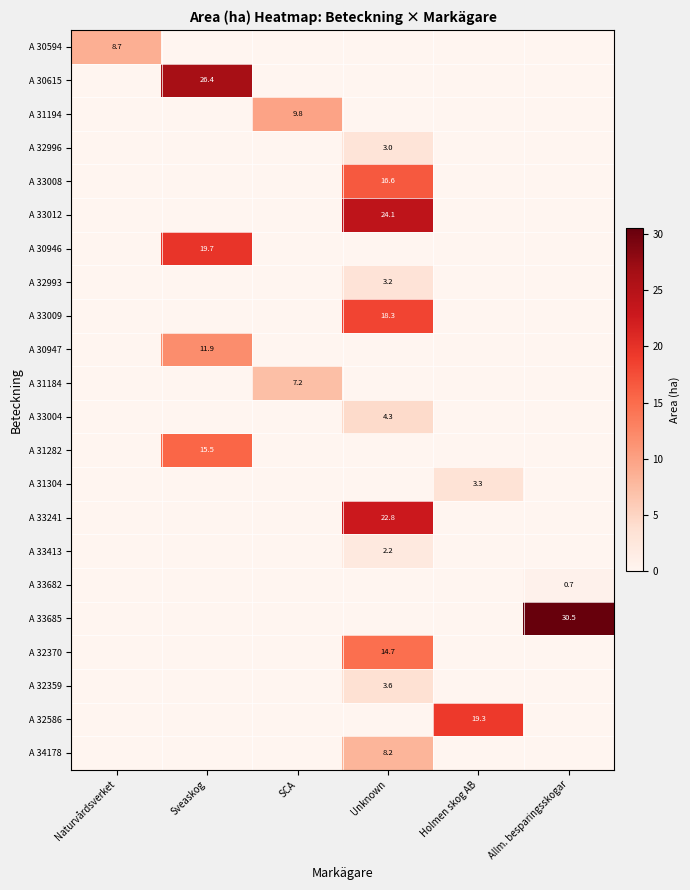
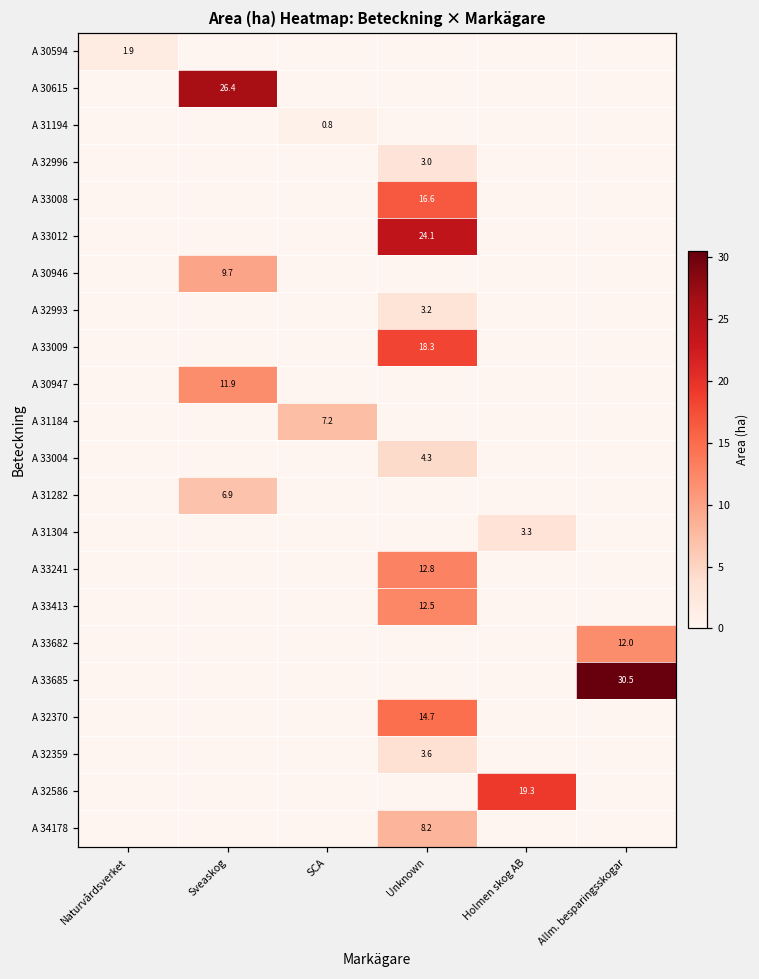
  {
    "A 30594": {
-     "Naturvårdsverket": 8.7
+     "Naturvårdsverket": 1.9
    },
    "A 30615": {
      "Sveaskog": 26.4
    },
    "A 31194": {
-     "SCA": 9.8
+     "SCA": 0.8
    },
    "A 32996": {
      "Unknown": 3.0
    },
    "A 33008": {
      "Unknown": 16.6
    },
    "A 33012": {
      "Unknown": 24.1
    },
    "A 30946": {
-     "Sveaskog": 19.7
+     "Sveaskog": 9.7
    },
    "A 32993": {
      "Unknown": 3.2
    },
    "A 33009": {
      "Unknown": 18.3
    },
    "A 30947": {
      "Sveaskog": 11.9
    },
    "A 31184": {
      "SCA": 7.2
    },
    "A 33004": {
      "Unknown": 4.3
    },
    "A 31282": {
-     "Sveaskog": 15.5
+     "Sveaskog": 6.9
    },
    "A 31304": {
      "Holmen skog AB": 3.3
    },
    "A 33241": {
-     "Unknown": 22.8
+     "Unknown": 12.8
    },
    "A 33413": {
-     "Unknown": 2.2
+     "Unknown": 12.5
    },
    "A 33682": {
-     "Allm. besparingsskogar": 0.7
+     "Allm. besparingsskogar": 12.0
    },
    "A 33685": {
      "Allm. besparingsskogar": 30.5
    },
    "A 32370": {
      "Unknown": 14.7
    },
    "A 32359": {
      "Unknown": 3.6
    },
    "A 32586": {
      "Holmen skog AB": 19.3
    },
    "A 34178": {
      "Unknown": 8.2
    }
  }
